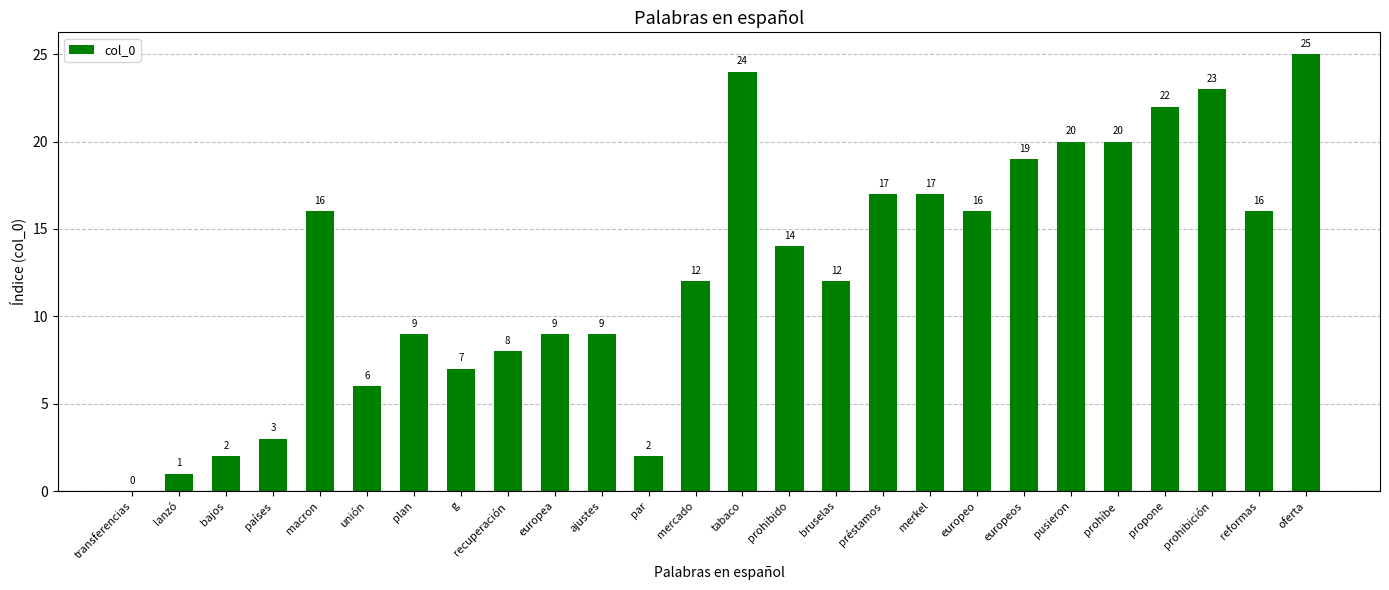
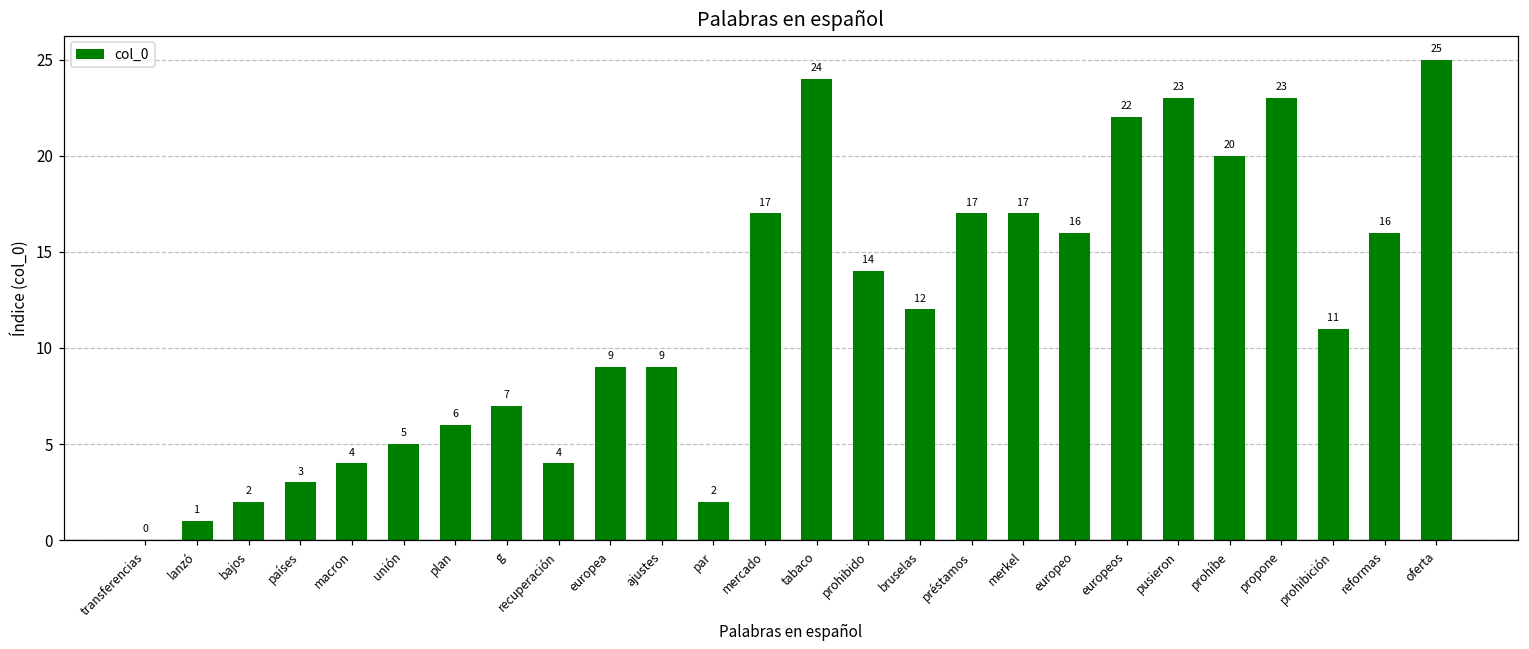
  {
    "transferencias": 0,
    "lanzó": 1,
    "bajos": 2,
    "países": 3,
-   "macron": 16,
-   "unión": 6,
-   "plan": 9,
+   "macron": 4,
+   "unión": 5,
+   "plan": 6,
    "g": 7,
-   "recuperación": 8,
+   "recuperación": 4,
    "europea": 9,
    "ajustes": 9,
    "par": 2,
-   "mercado": 12,
+   "mercado": 17,
    "tabaco": 24,
    "prohibido": 14,
    "bruselas": 12,
    "préstamos": 17,
    "merkel": 17,
    "europeo": 16,
-   "europeos": 19,
-   "pusieron": 20,
+   "europeos": 22,
+   "pusieron": 23,
    "prohíbe": 20,
-   "propone": 22,
-   "prohibición": 23,
+   "propone": 23,
+   "prohibición": 11,
    "reformas": 16,
    "oferta": 25
  }
